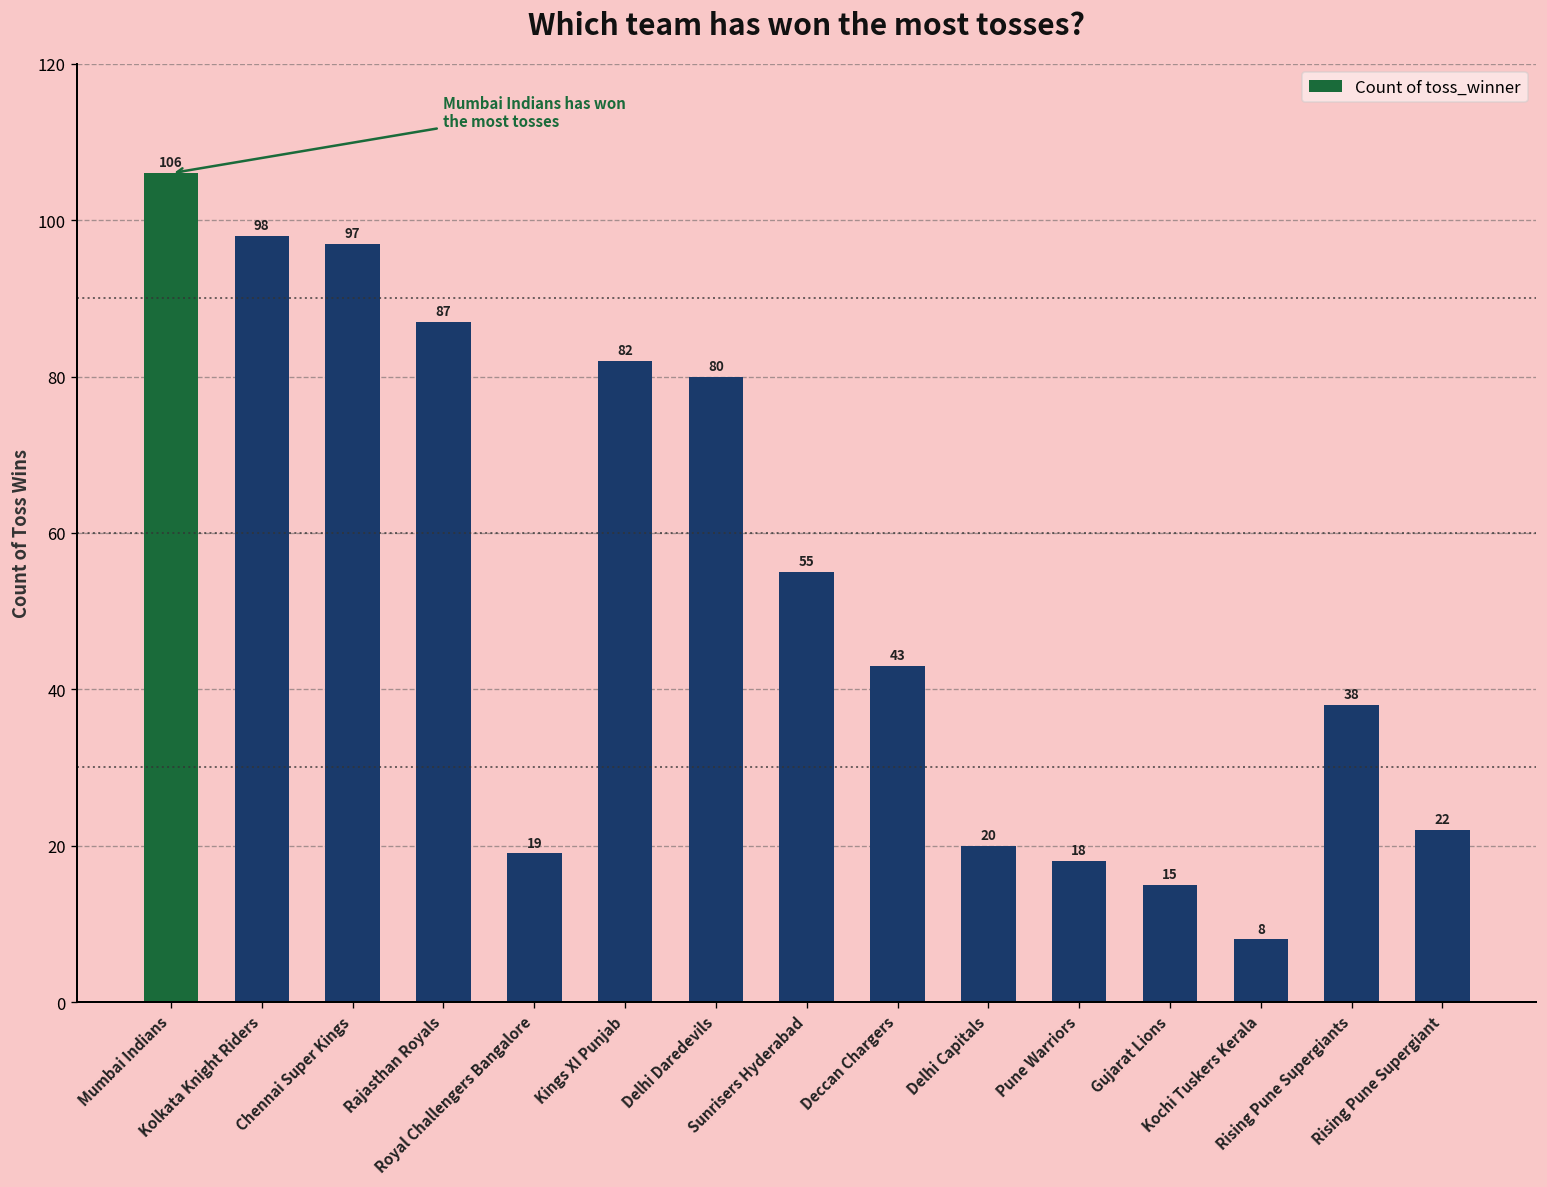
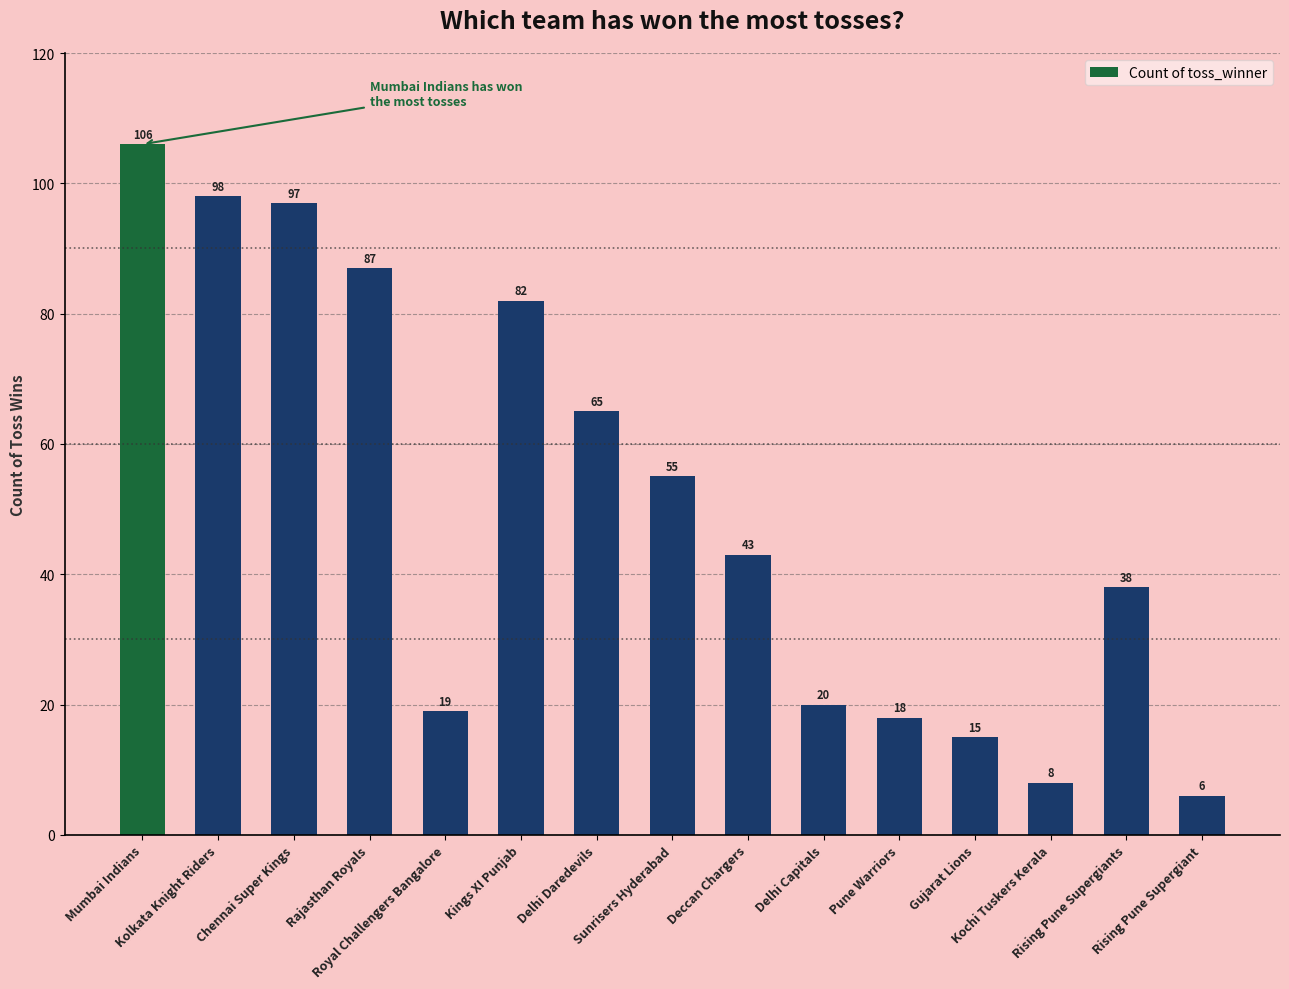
  {
    "Kolkata Knight Riders": 98,
    "Chennai Super Kings": 97,
    "Rajasthan Royals": 87,
    "Royal Challengers Bangalore": 19,
    "Kings XI Punjab": 82,
-   "Delhi Daredevils": 80,
+   "Delhi Daredevils": 65,
    "Sunrisers Hyderabad": 55,
    "Deccan Chargers": 43,
    "Delhi Capitals": 20,
    "Pune Warriors": 18,
    "Gujarat Lions": 15,
    "Kochi Tuskers Kerala": 8,
    "Rising Pune Supergiants": 38,
-   "Rising Pune Supergiant": 22
+   "Rising Pune Supergiant": 6
  }
